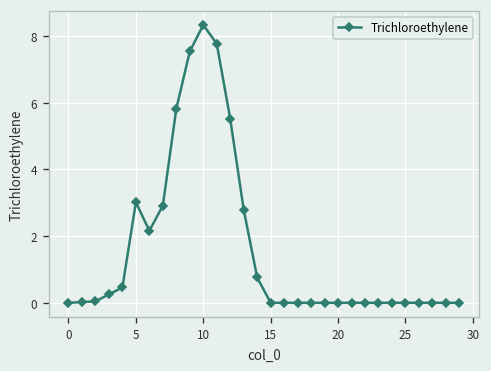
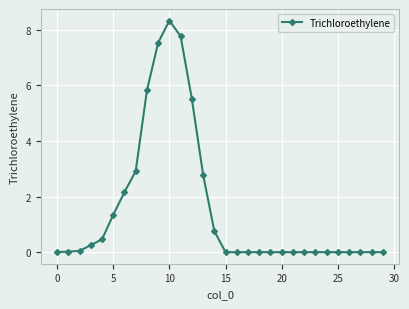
  {
    "0": 0.0,
-   "5": 3.0,
+   "5": 1.3,
    "10": 8.3,
    "15": 0.0,
    "20": 0.0,
    "25": 0.0
  }
